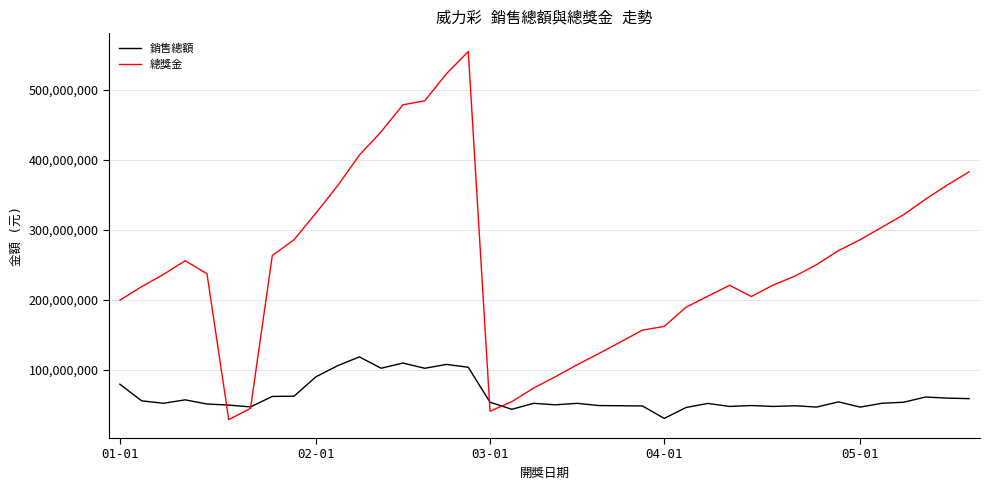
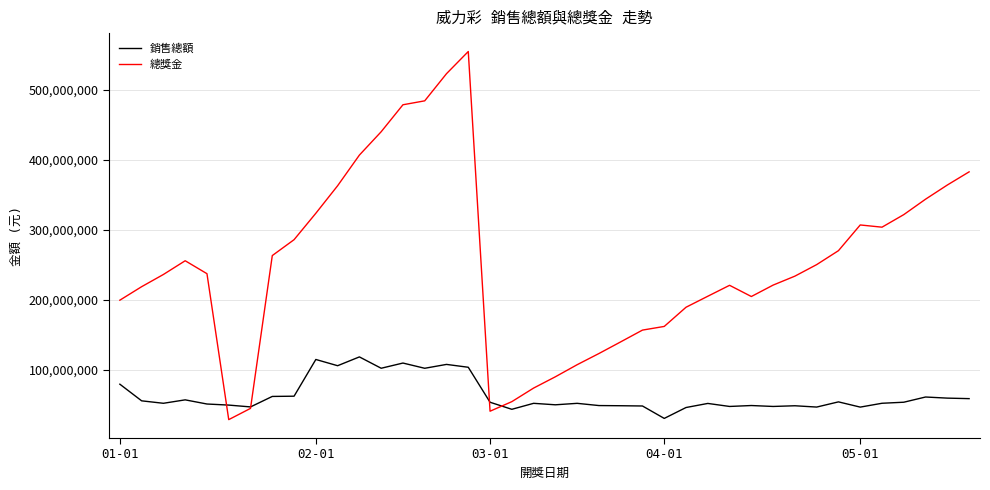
  {
    "銷售總額": {
      "01-01": "80,000,000",
-     "02-01": "90,000,000",
+     "02-01": "120,000,000",
      "03-01": "50,000,000",
      "04-01": "30,000,000",
      "05-01": "50,000,000"
    },
    "總獎金": {
      "01-01": "200,000,000",
      "02-01": "320,000,000",
      "03-01": "40,000,000",
      "04-01": "160,000,000",
-     "05-01": "290,000,000"
+     "05-01": "310,000,000"
    }
  }
